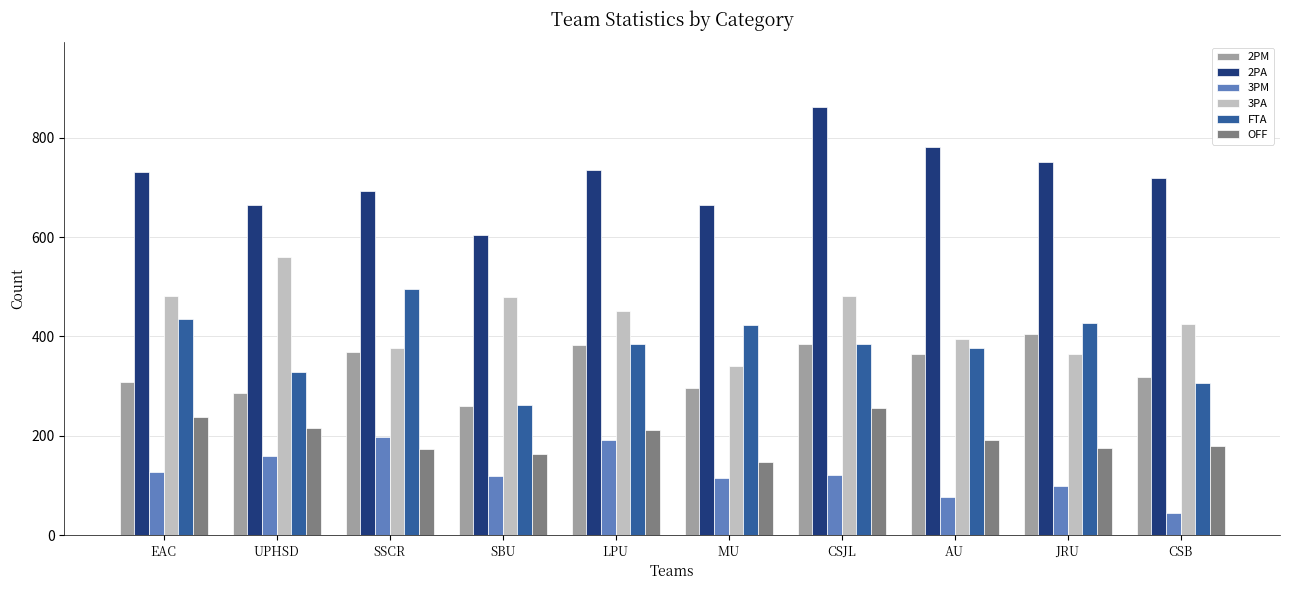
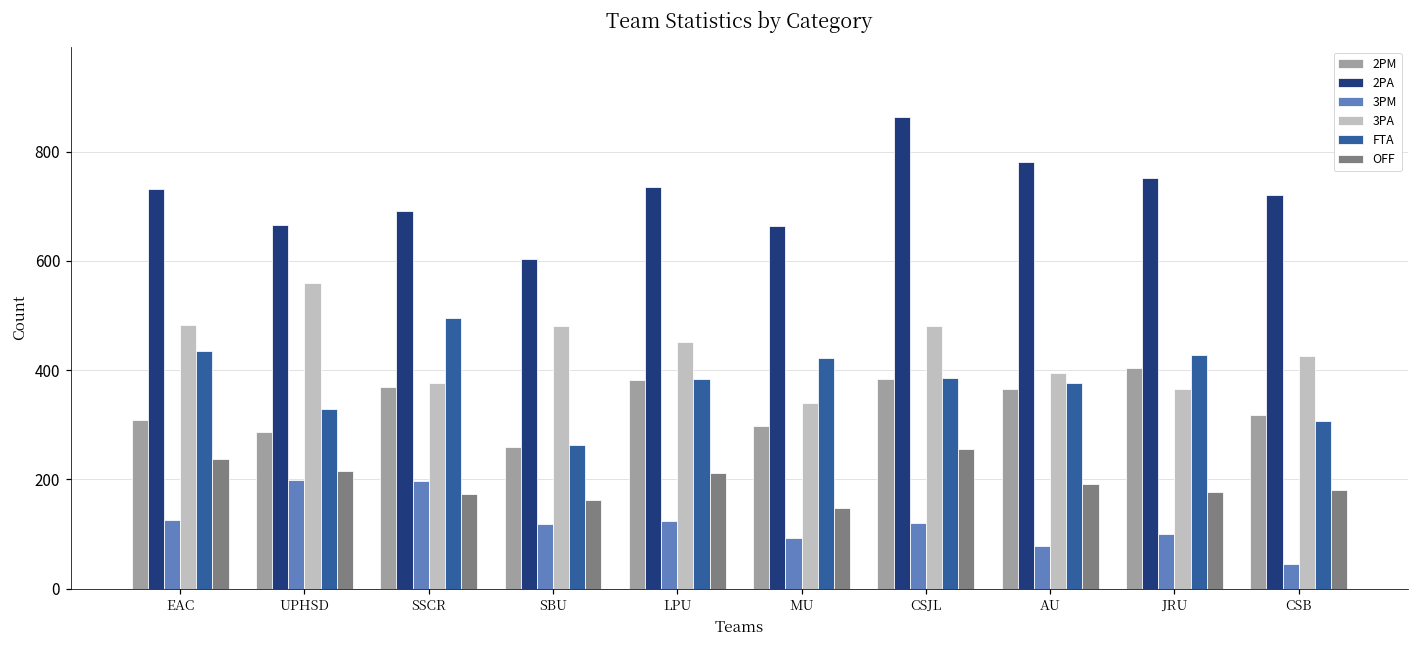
  {
    "3PM": {
      "EAC": 130,
-     "UPHSD": 160,
+     "UPHSD": 200,
      "SSCR": 200,
      "SBU": 120,
-     "LPU": 190,
-     "MU": 110,
+     "LPU": 120,
+     "MU": 90,
      "CSJL": 120,
      "AU": 80,
      "JRU": 100,
      "CSB": 50
    }
  }
